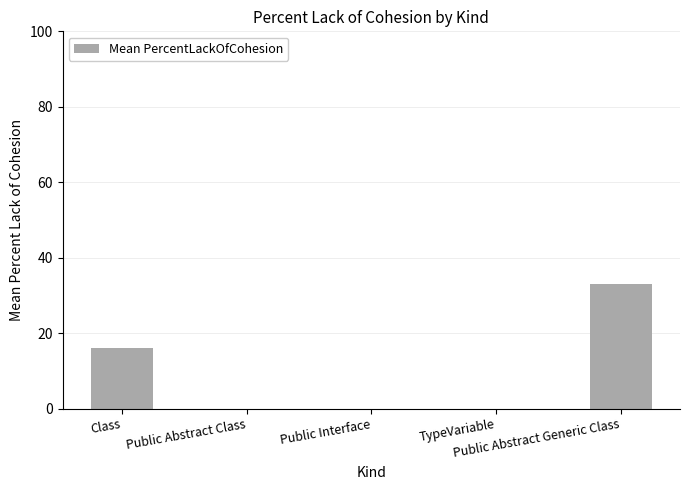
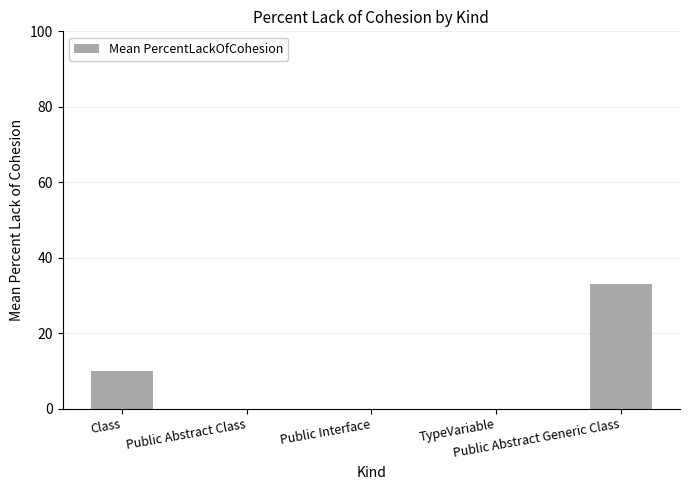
  {
-   "Class": 16,
+   "Class": 10,
    "Public Abstract Class": 0,
    "Public Interface": 0,
    "TypeVariable": 0,
    "Public Abstract Generic Class": 33
  }
